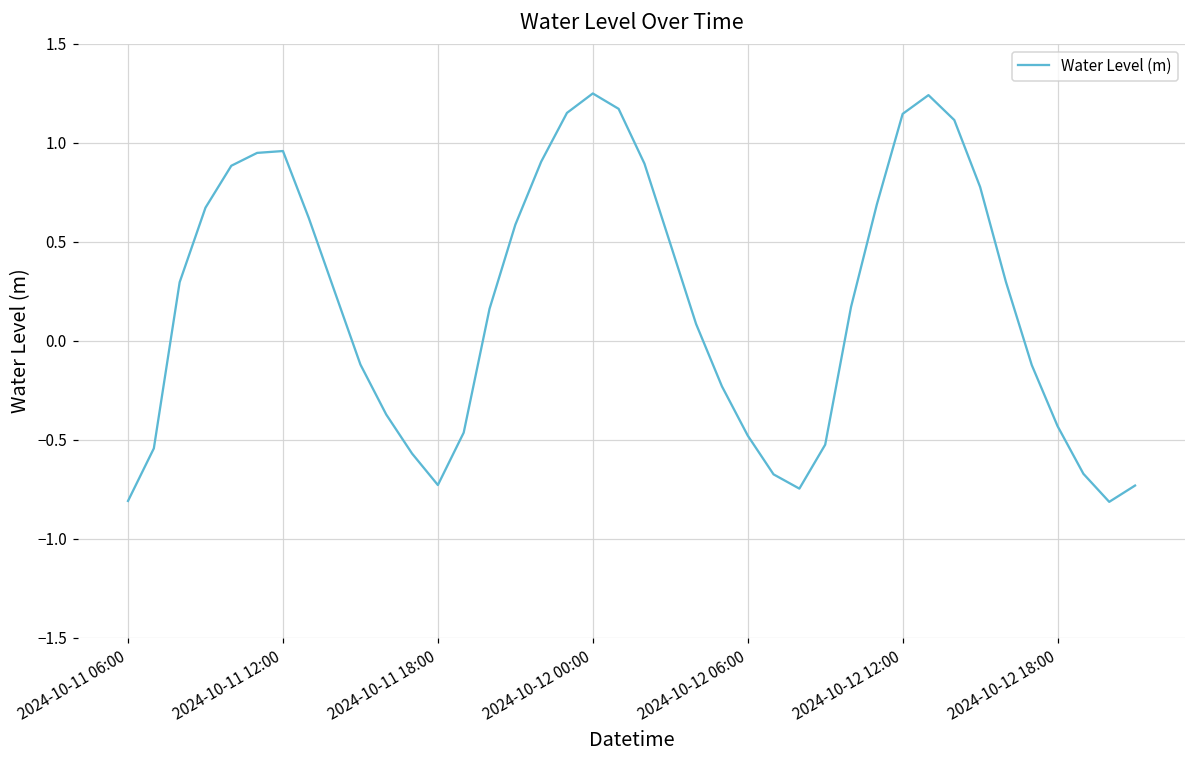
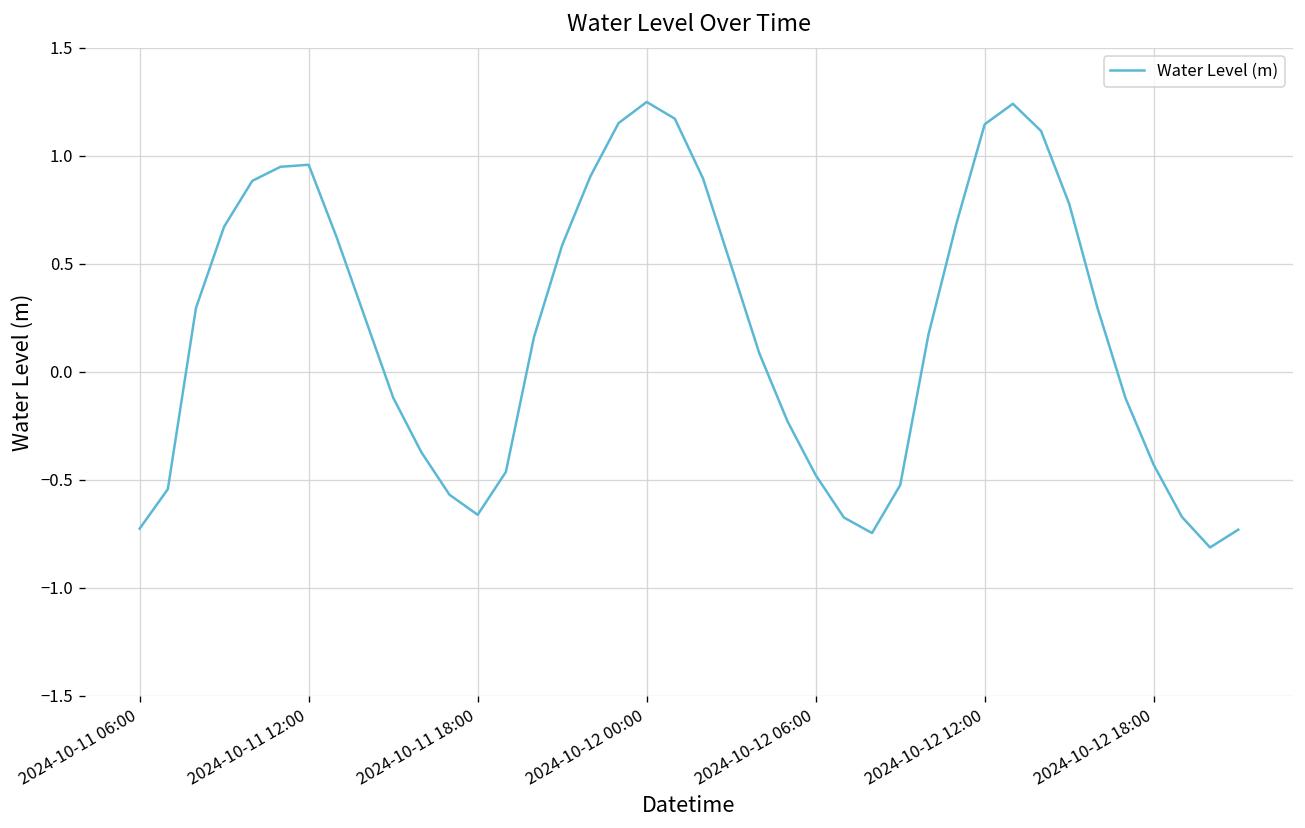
  {
-   "2024-10-11 06:00": -0.81,
+   "2024-10-11 06:00": -0.73,
    "2024-10-11 12:00": 0.96,
-   "2024-10-11 18:00": -0.73,
+   "2024-10-11 18:00": -0.66,
    "2024-10-12 00:00": 1.25,
    "2024-10-12 06:00": -0.48,
    "2024-10-12 12:00": 1.15,
    "2024-10-12 18:00": -0.43
  }
